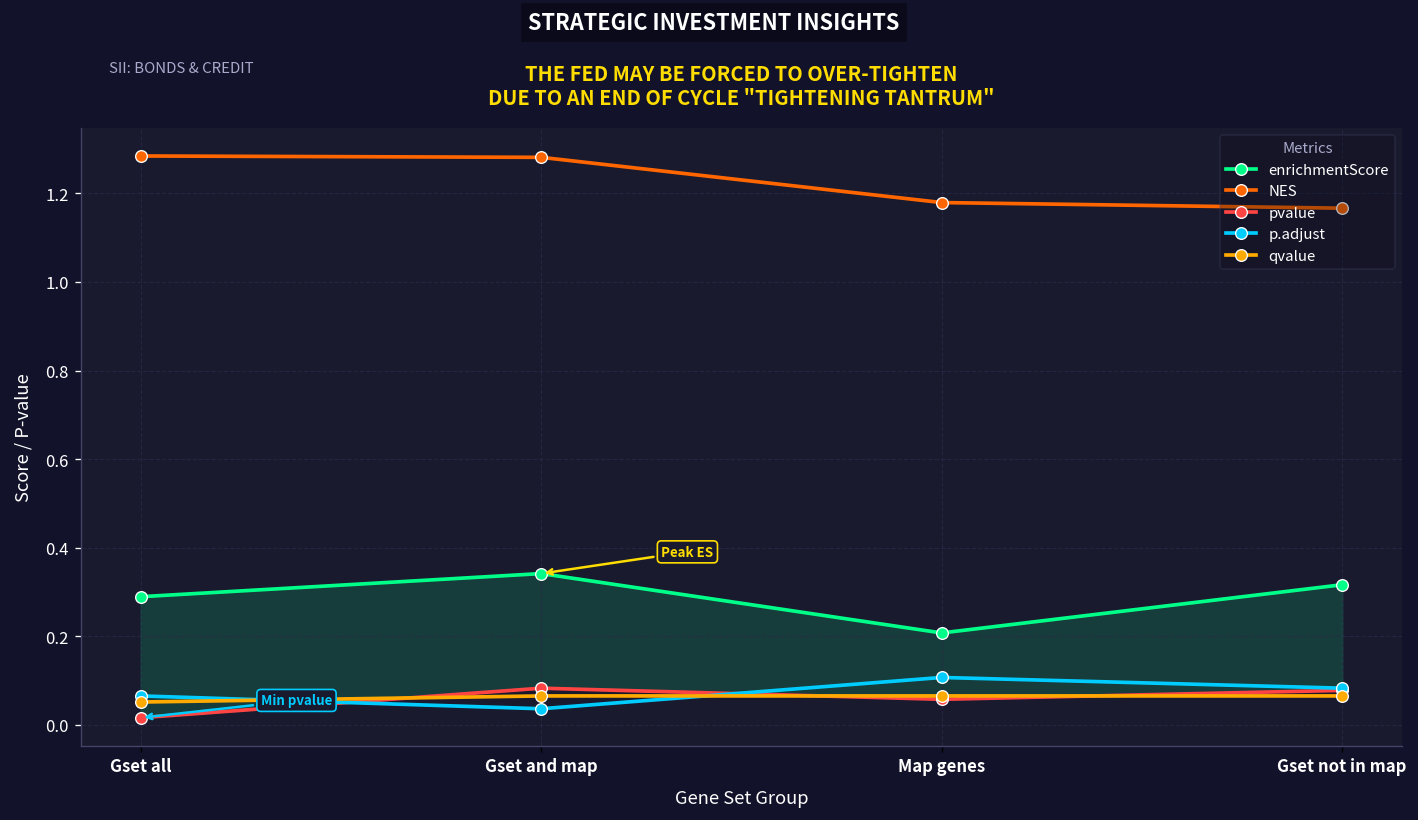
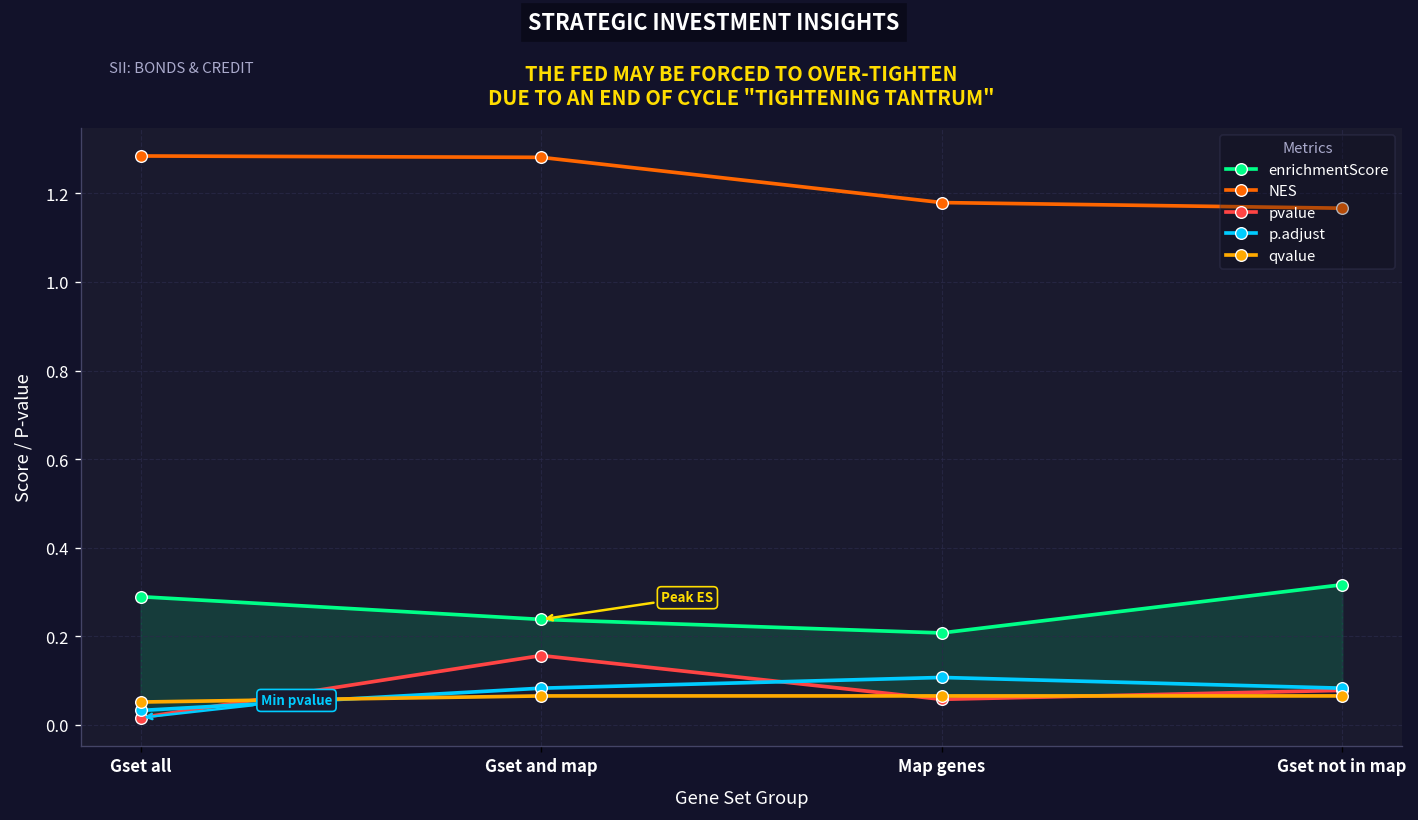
  {
    "enrichmentScore": {
      "Gset all": 0.29,
-     "Gset and map": 0.34,
+     "Gset and map": 0.24,
      "Map genes": 0.21,
      "Gset not in map": 0.32
    },
    "NES": {
      "Gset all": 1.28,
      "Gset and map": 1.28,
      "Map genes": 1.18
    },
    "pvalue": {
      "Gset all": 0.02,
-     "Gset and map": 0.08,
+     "Gset and map": 0.16,
      "Map genes": 0.06
    },
    "p.adjust": {
-     "Gset all": 0.07,
-     "Gset and map": 0.04,
+     "Gset all": 0.03,
+     "Gset and map": 0.08,
      "Map genes": 0.11
    },
    "qvalue": {
      "Gset all": 0.05,
      "Gset and map": 0.07,
      "Map genes": 0.07,
      "Gset not in map": 0.07
    }
  }
